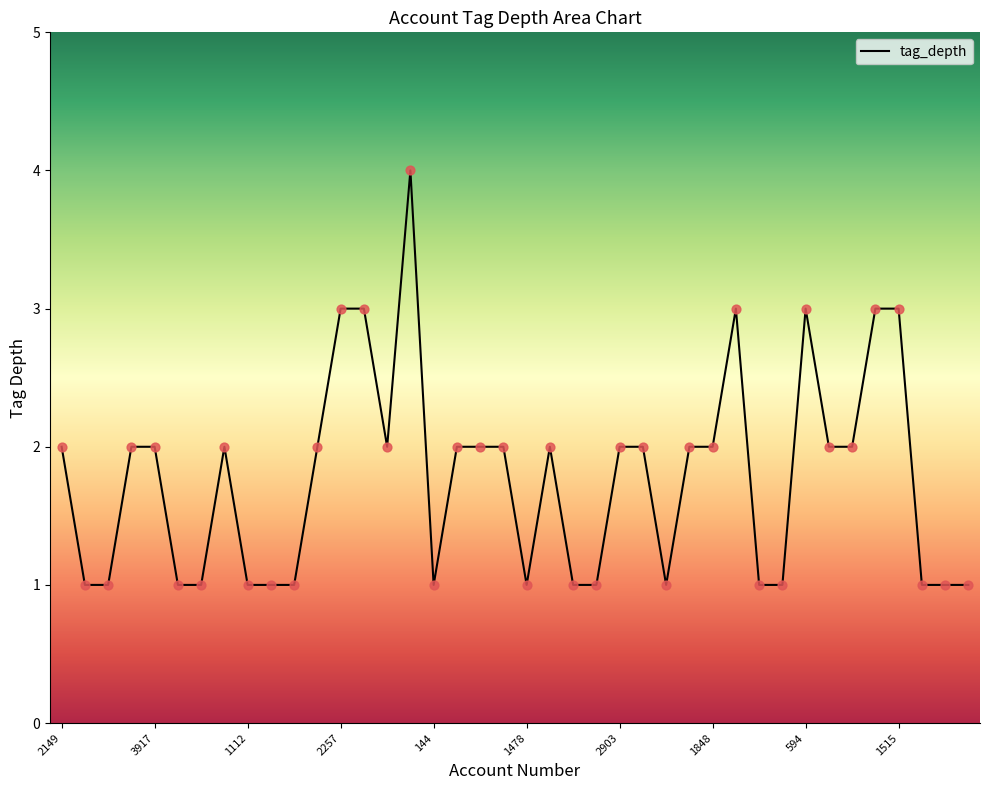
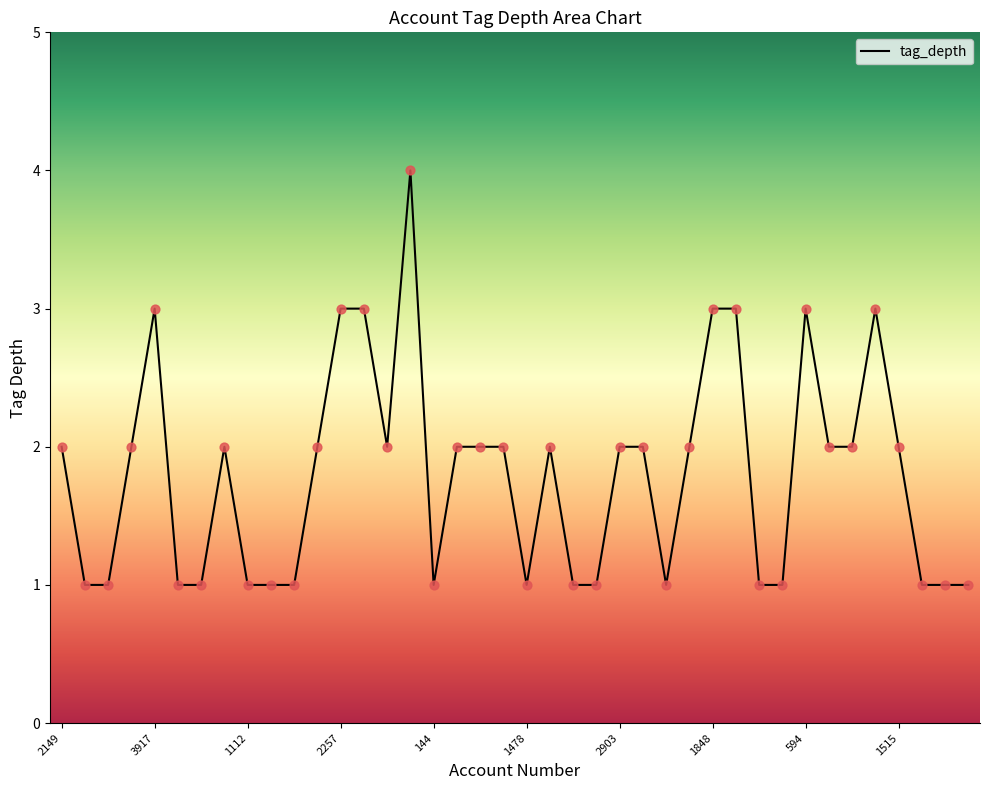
  {
    "2149": 2,
-   "3917": 2,
+   "3917": 3,
    "1112": 1,
    "2257": 3,
    "144": 1,
    "1478": 1,
    "2903": 2,
-   "1848": 2,
+   "1848": 3,
    "594": 3,
-   "1515": 3
+   "1515": 2
  }
